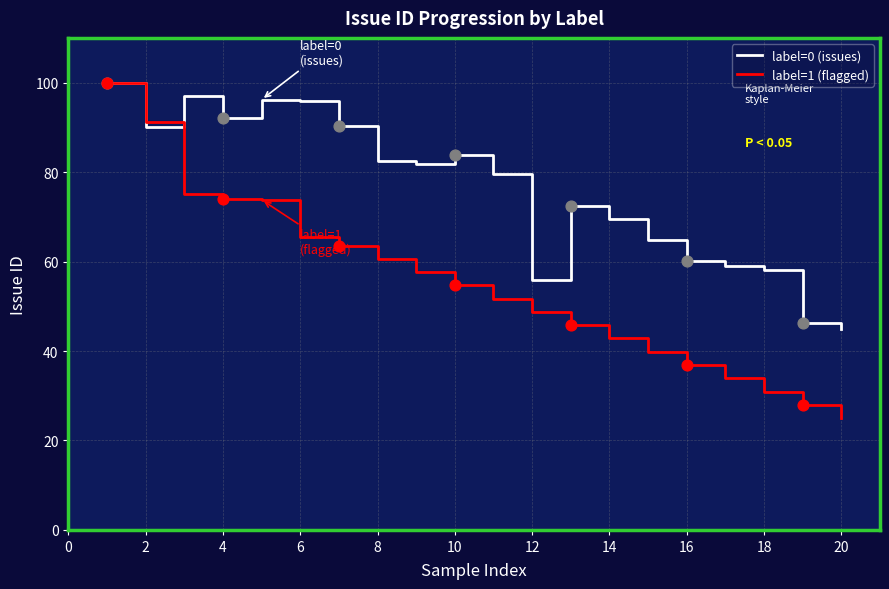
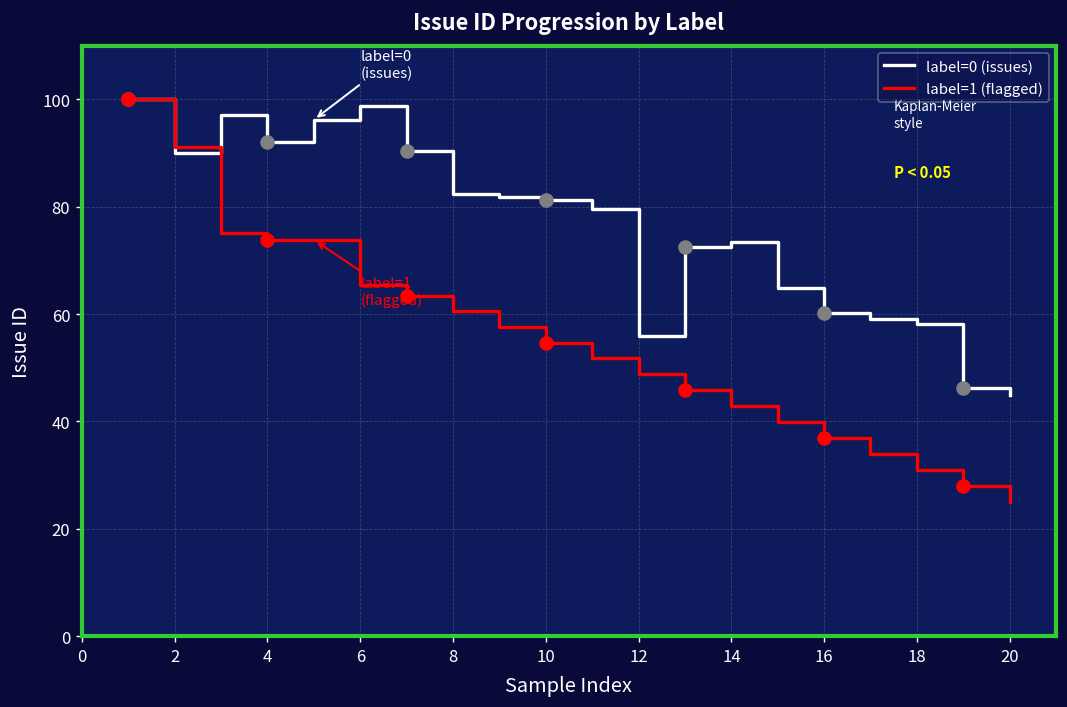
  {
    "label=0 (issues)": {
      "2": 90,
-     "6": 96,
+     "6": 99,
      "8": 82,
-     "10": 84,
+     "10": 81,
      "12": 56,
-     "14": 70,
+     "14": 73,
      "18": 58,
      "20": 45
    }
  }
